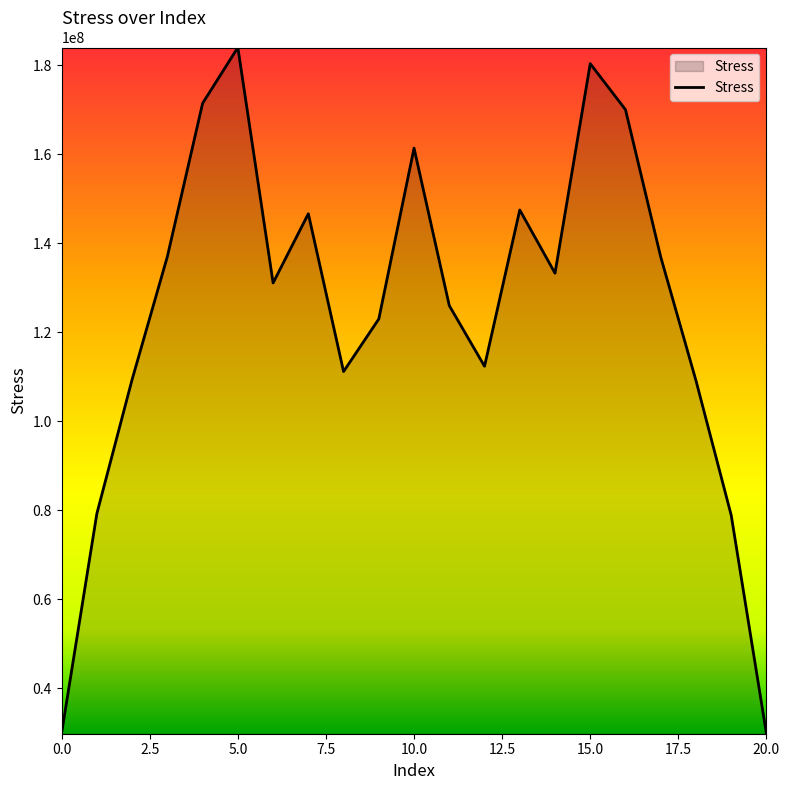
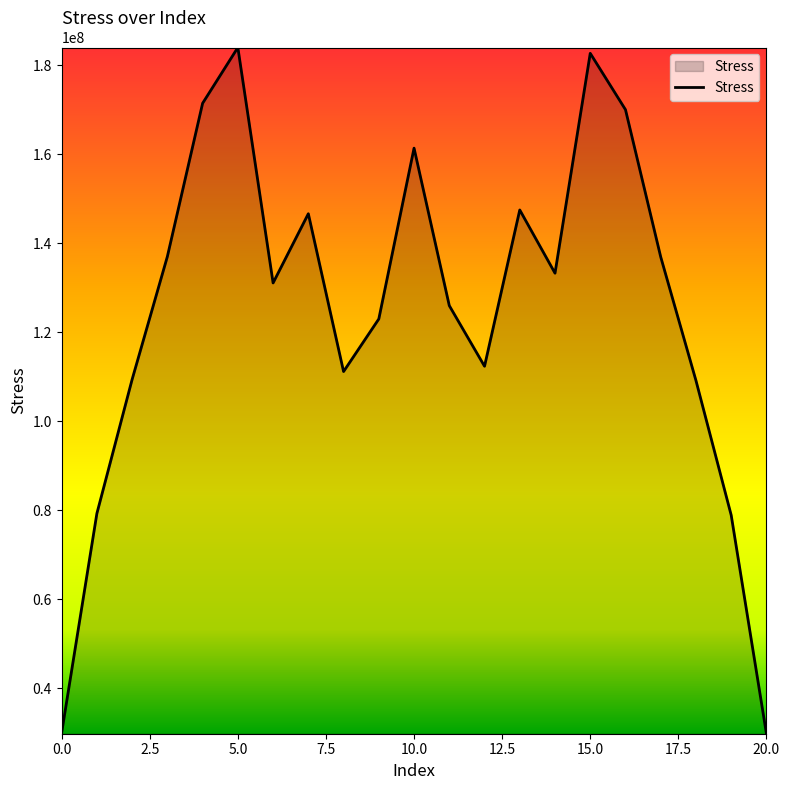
  {
    "0.0": 30000000,
    "5.0": 184000000,
    "10.0": 161000000,
-   "15.0": 180000000,
+   "15.0": 183000000,
    "20.0": 30000000
  }
